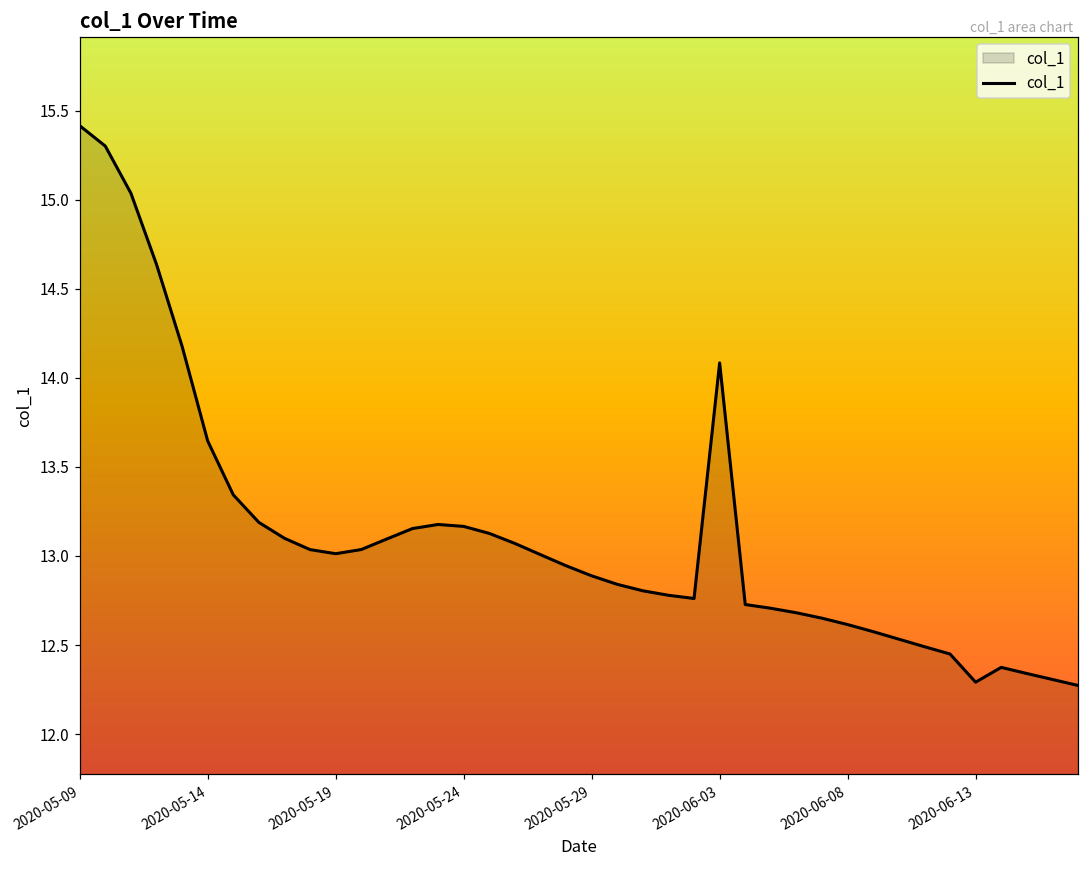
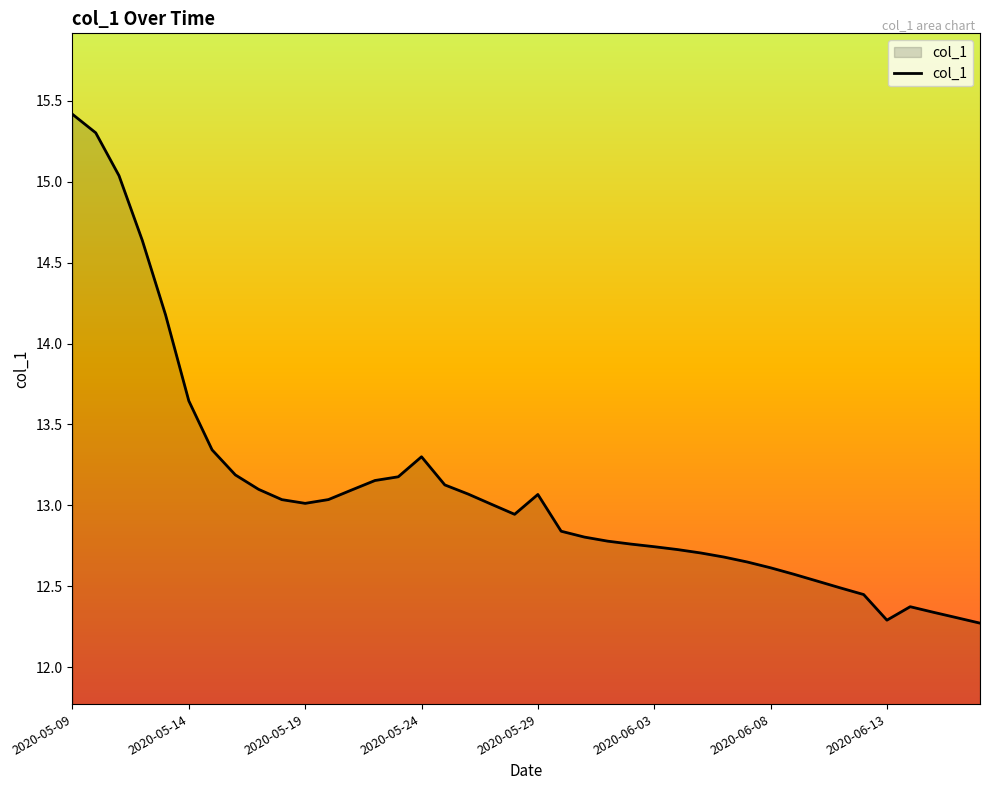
  {
    "2020-05-09": 15.42,
    "2020-05-14": 13.65,
    "2020-05-19": 13.01,
-   "2020-05-24": 13.17,
-   "2020-05-29": 12.89,
-   "2020-06-03": 14.08,
+   "2020-05-24": 13.30,
+   "2020-05-29": 13.07,
+   "2020-06-03": 12.75,
    "2020-06-08": 12.61,
    "2020-06-13": 12.29
  }
